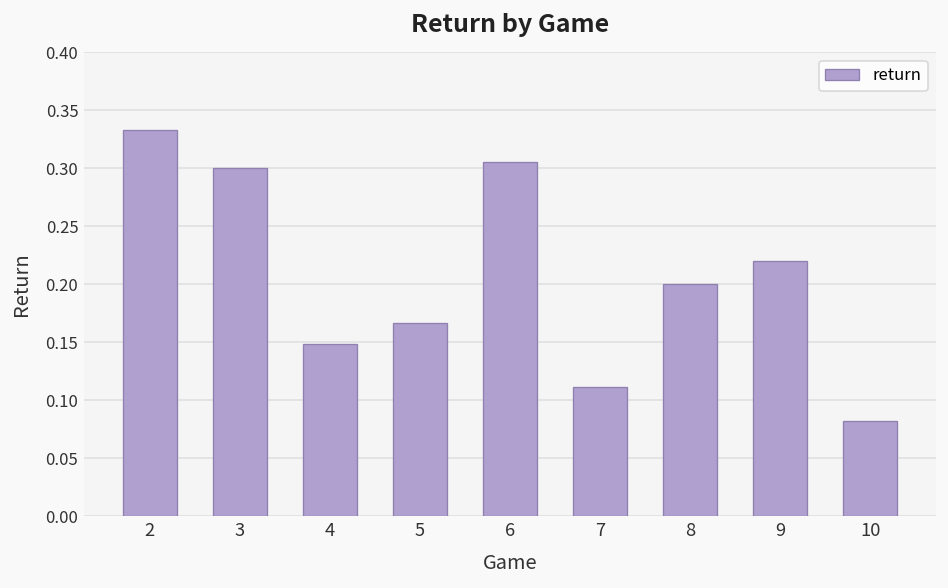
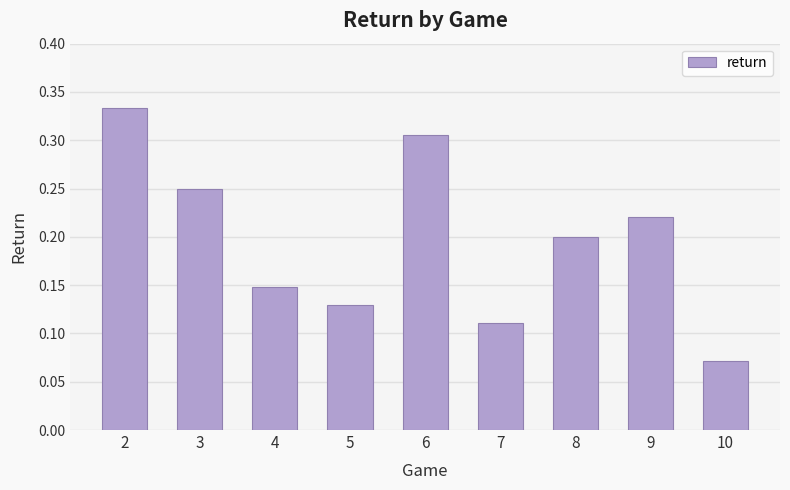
  {
    "2": 0.33,
-   "3": 0.30,
+   "3": 0.25,
    "4": 0.15,
-   "5": 0.17,
+   "5": 0.13,
    "6": 0.31,
    "7": 0.11,
    "8": 0.20,
    "9": 0.22,
-   "10": 0.08
+   "10": 0.07
  }
